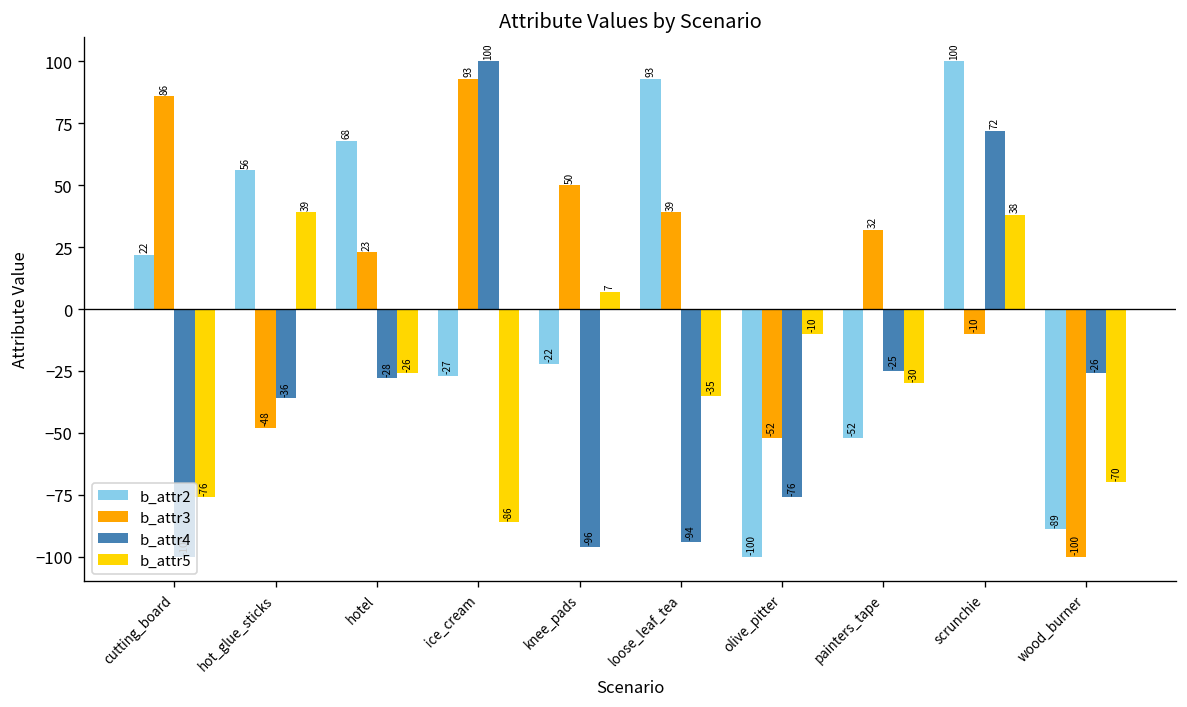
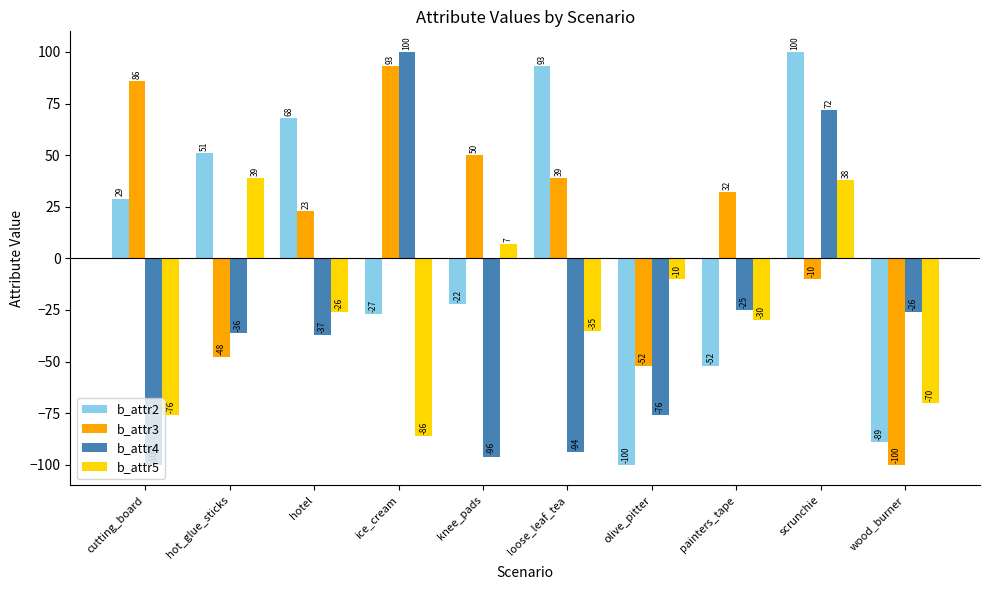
  {
    "b_attr2": {
-     "cutting_board": 22,
-     "hot_glue_sticks": 56,
+     "cutting_board": 29,
+     "hot_glue_sticks": 51,
      "hotel": 68,
      "ice_cream": -27,
      "knee_pads": -22,
      "loose_leaf_tea": 93,
      "olive_pitter": -100,
      "painters_tape": -52,
      "scrunchie": 100,
      "wood_burner": -89
    },
    "b_attr4": {
      "hot_glue_sticks": -36,
-     "hotel": -28,
+     "hotel": -37,
      "ice_cream": 100,
      "knee_pads": -96,
      "loose_leaf_tea": -94,
      "olive_pitter": -76,
      "painters_tape": -25,
      "scrunchie": 72,
      "wood_burner": -26
    }
  }
